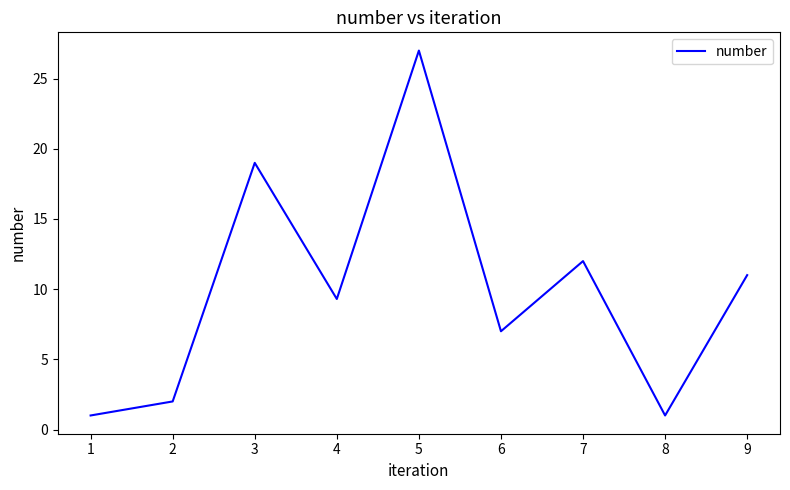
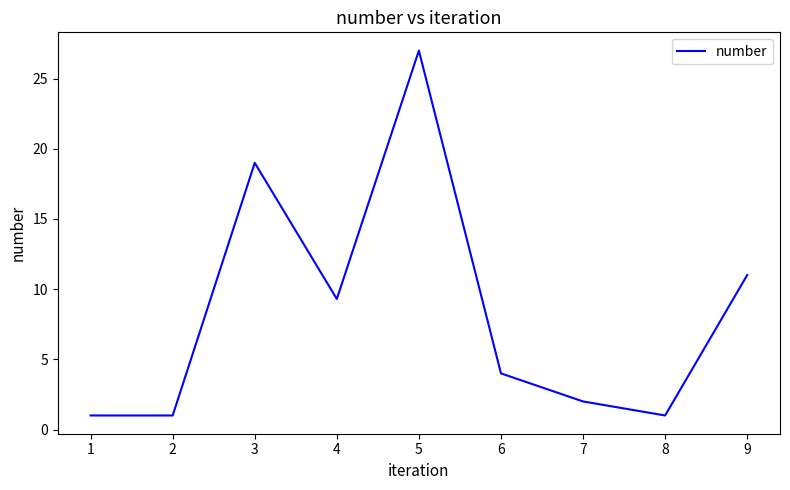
  {
    "1": 1,
-   "2": 2,
+   "2": 1,
    "3": 19,
    "4": 9.3,
    "5": 27,
-   "6": 7,
-   "7": 12,
+   "6": 4,
+   "7": 2,
    "8": 1,
    "9": 11
  }
